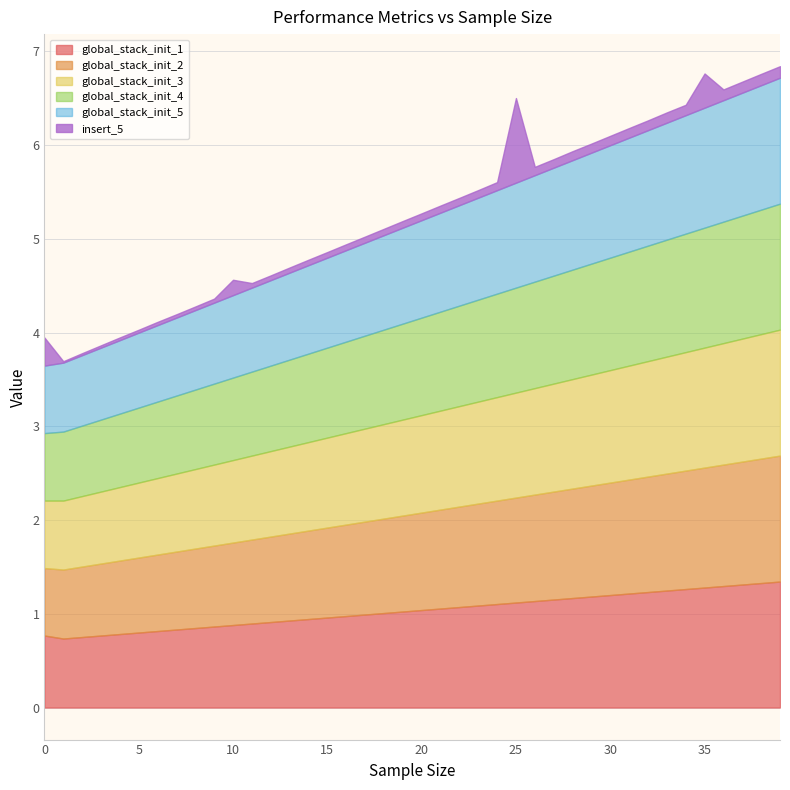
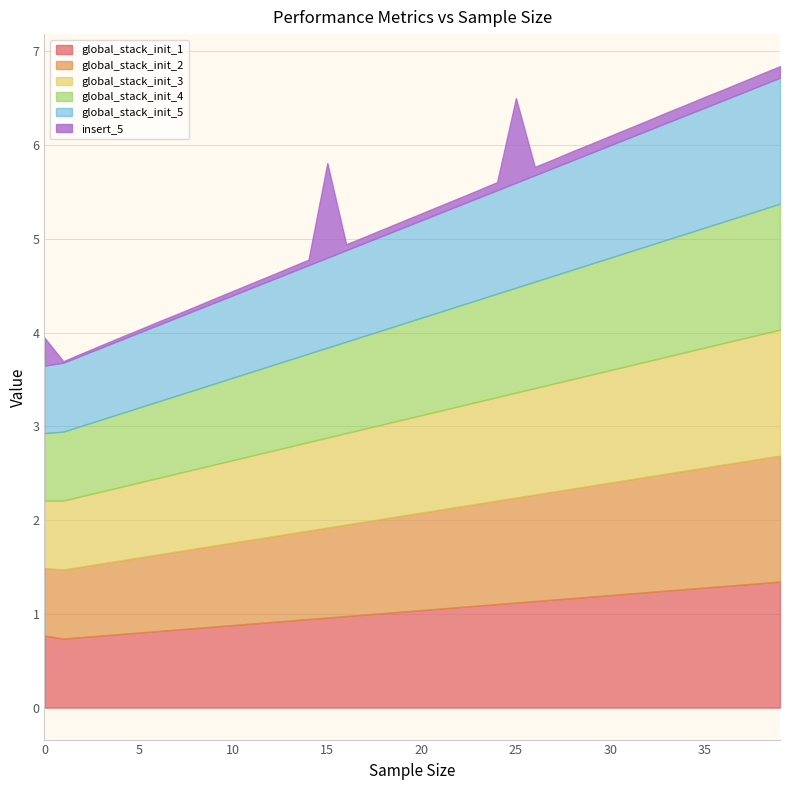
  {
    "global_stack_init_3": {
      "0": 0.7,
      "5": 0.8,
      "10": 0.9,
      "15": 1.0,
      "20": 1.0,
      "25": 1.1,
      "30": 1.2,
      "35": 1.3
    },
    "global_stack_init_4": {
      "0": 0.7,
      "5": 0.8,
      "10": 0.9,
      "15": 1.0,
      "20": 1.0,
      "25": 1.1,
      "30": 1.2,
      "35": 1.3
    },
    "global_stack_init_5": {
      "0": 0.7,
      "5": 0.8,
      "10": 0.9,
      "15": 1.0,
      "20": 1.0,
      "25": 1.1,
      "30": 1.2,
      "35": 1.3
    },
    "insert_5": {
      "0": 0.3,
      "5": 0.0,
-     "10": 0.2,
-     "15": 0.1,
+     "10": 0.0,
+     "15": 1.0,
      "20": 0.1,
      "25": 0.9,
      "30": 0.1,
-     "35": 0.4
+     "35": 0.1
    }
  }
